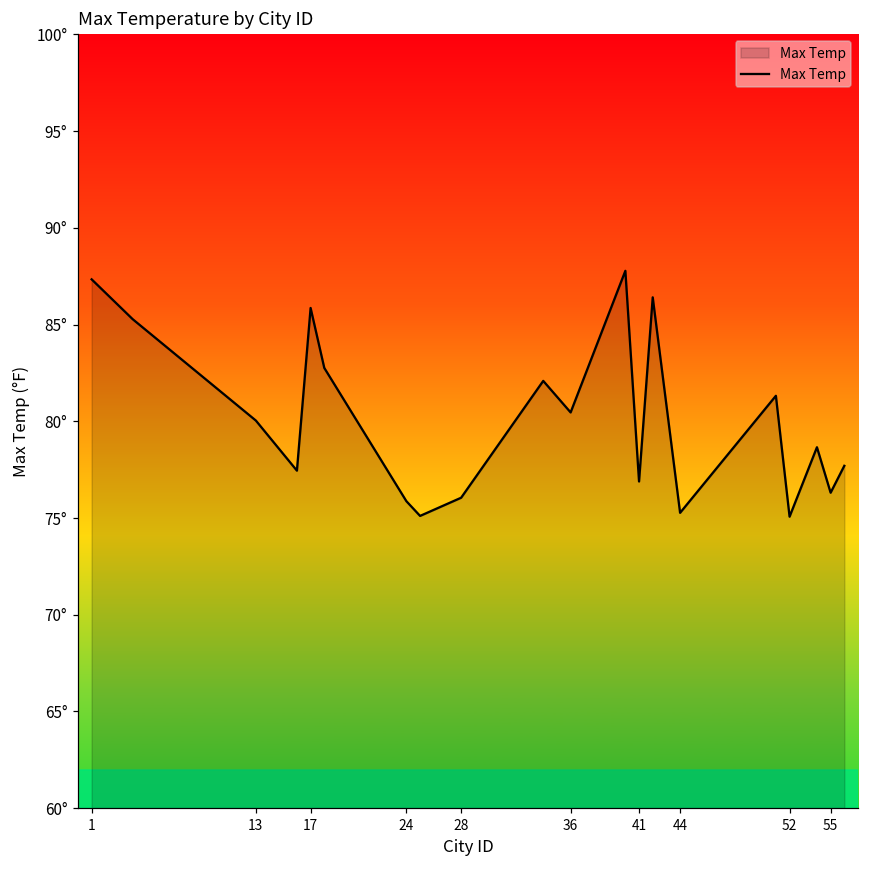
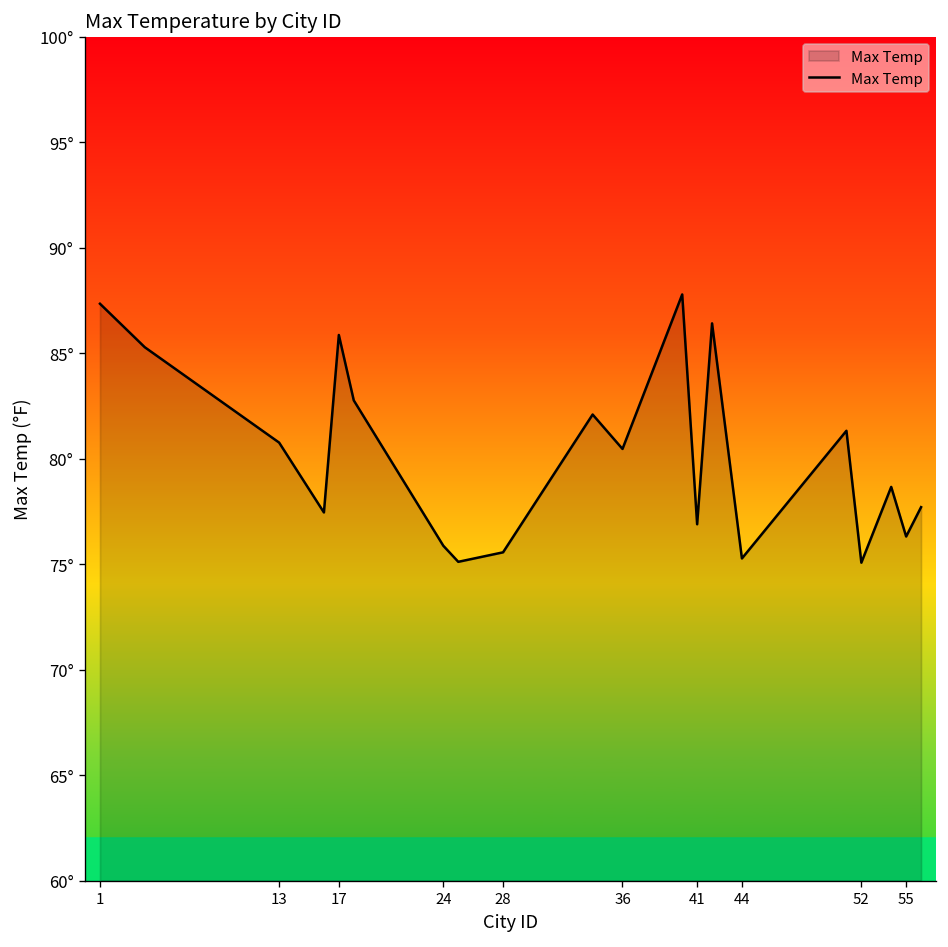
  {
    "1": "87.3°",
-   "13": "80.0°",
+   "13": "80.8°",
    "17": "85.9°",
    "24": "75.9°",
-   "28": "76.1°",
+   "28": "75.6°",
    "36": "80.5°",
    "41": "76.9°",
    "44": "75.3°",
    "52": "75.1°",
    "55": "76.3°"
  }
